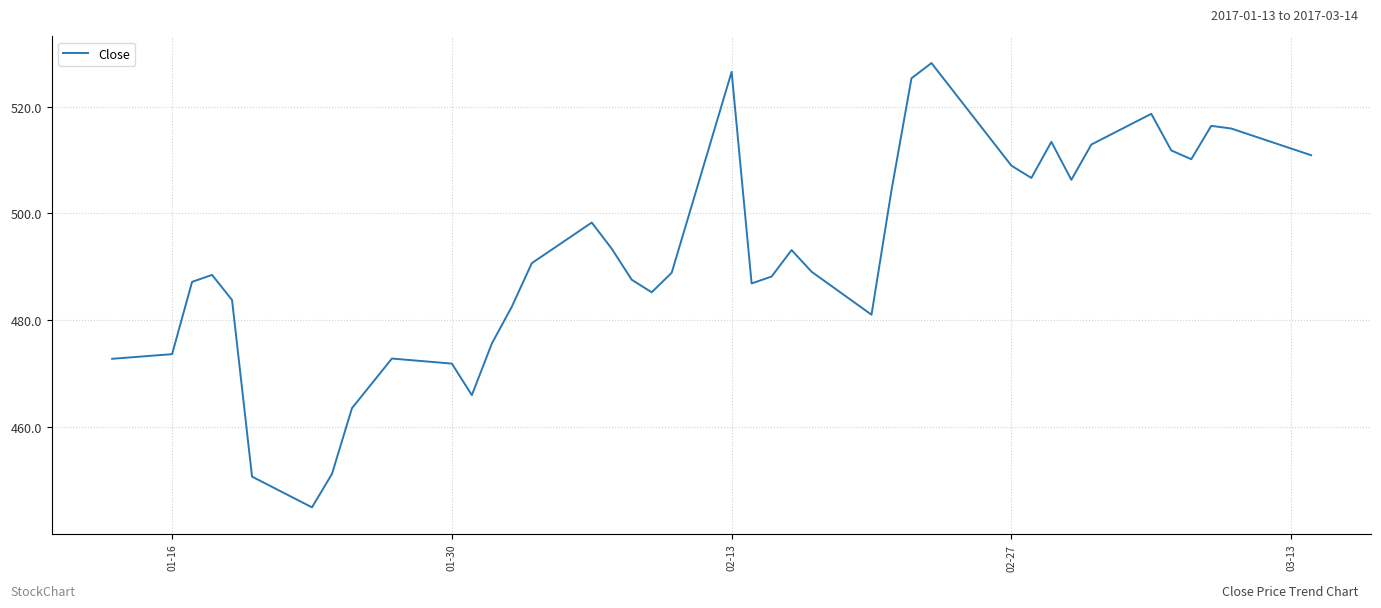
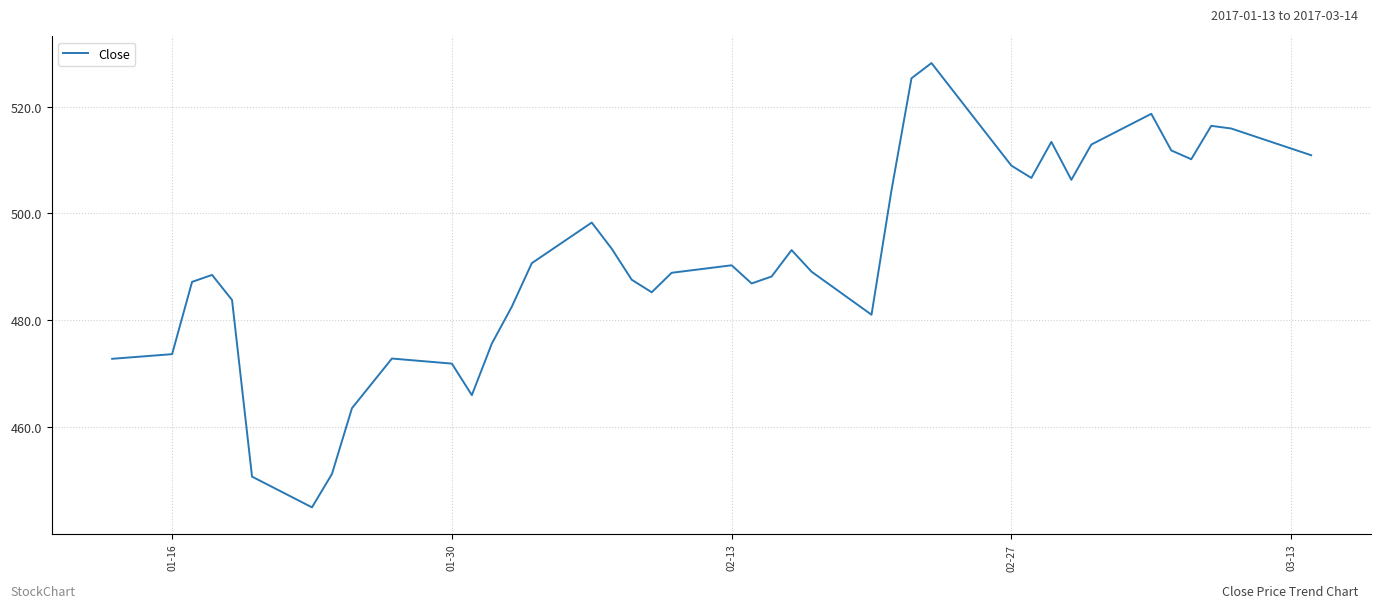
  {
    "01-16": 474,
    "01-30": 472,
-   "02-13": 527,
+   "02-13": 490,
    "02-27": 509
  }
